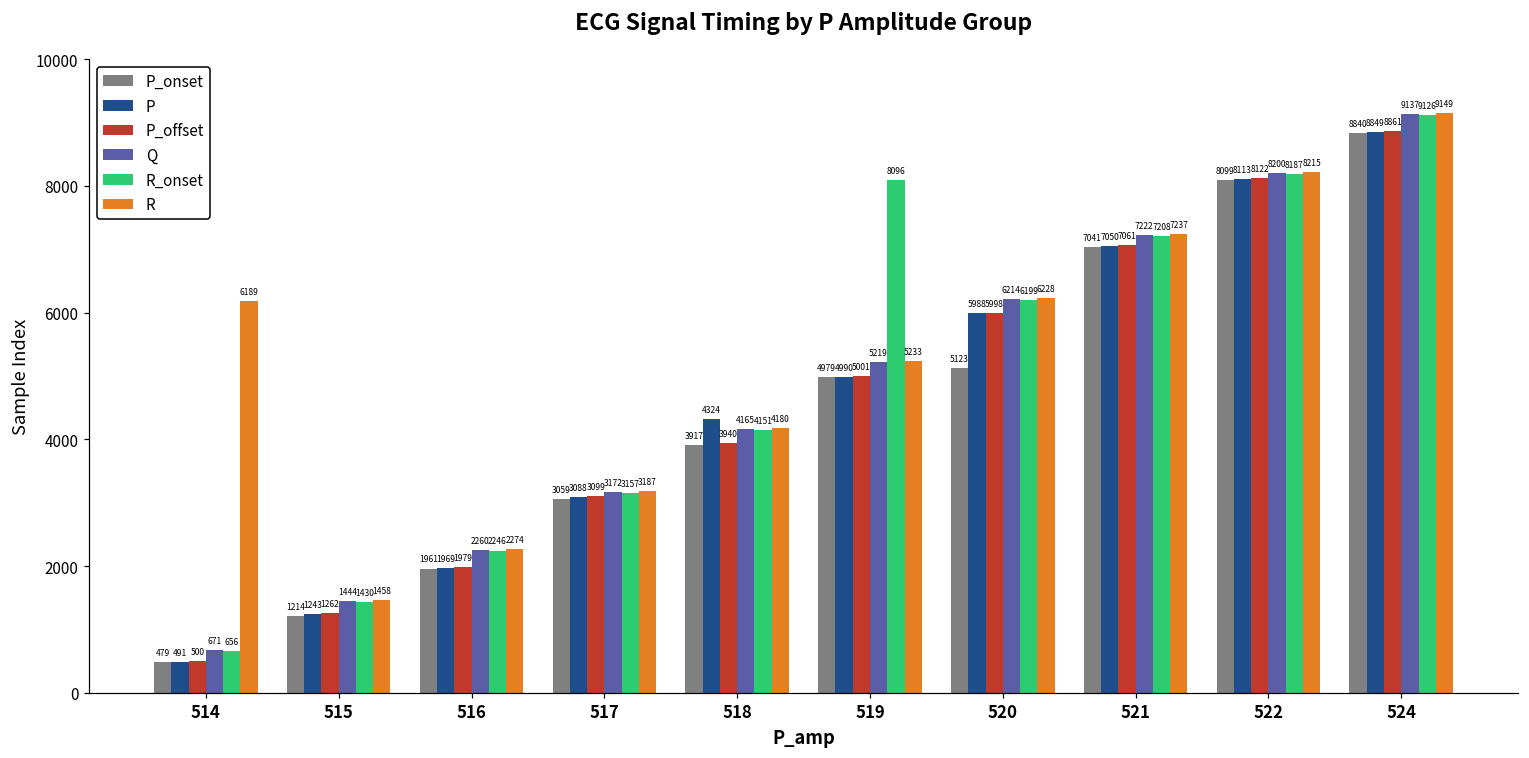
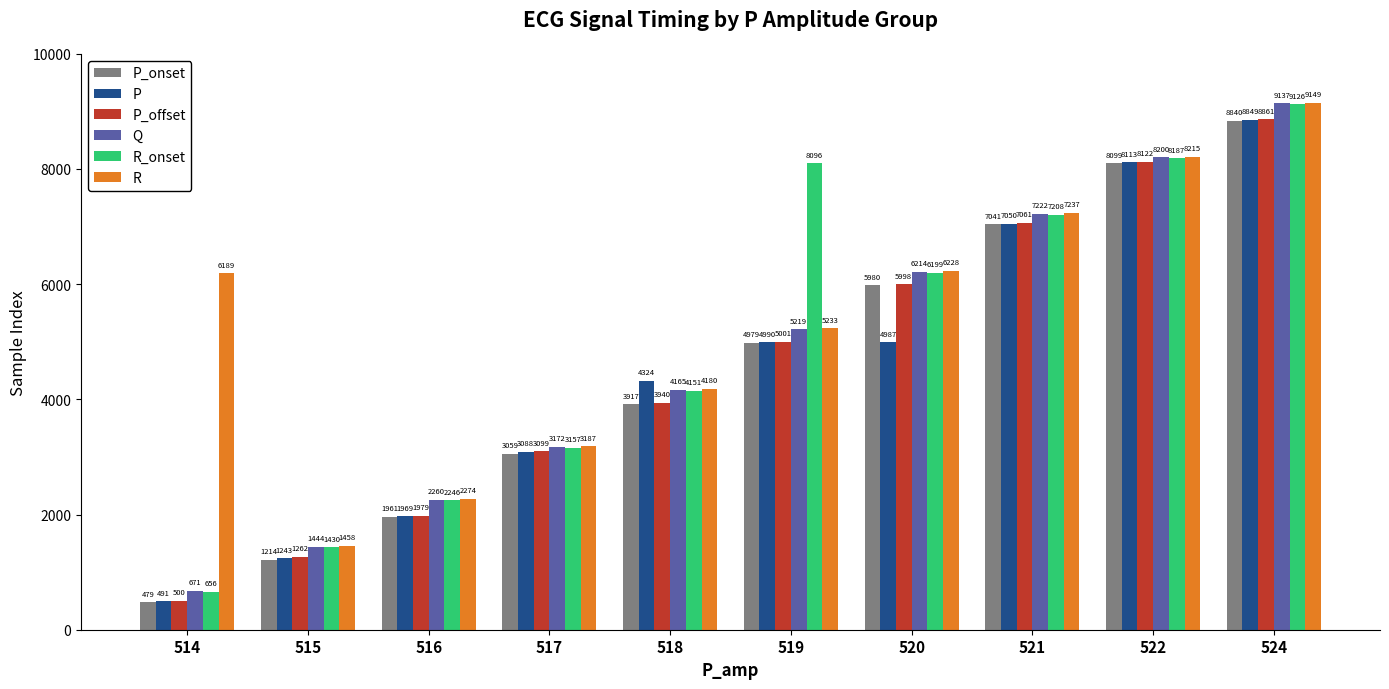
  {
    "P_onset": {
      "514": 479,
      "515": 1214,
      "516": 1961,
      "517": 3059,
      "518": 3917,
      "519": 4979,
-     "520": 5123,
+     "520": 5980,
      "521": 7041,
      "522": 8099,
      "524": 8840
    },
    "P": {
      "514": 491,
      "515": 1243,
      "516": 1969,
      "517": 3088,
      "518": 4324,
      "519": 4990,
-     "520": 5988,
+     "520": 4987,
      "521": 7050,
      "522": 8113,
      "524": 8849
    },
    "P_offset": {
      "514": 500,
      "515": 1262,
      "516": 1979,
      "517": 3099,
      "518": 3940,
      "519": 5001,
      "520": 5998,
      "521": 7061,
      "522": 8122,
      "524": 8861
    },
    "Q": {
      "514": 671,
      "515": 1444,
      "516": 2260,
      "517": 3172,
      "518": 4165,
      "519": 5219,
      "520": 6214,
      "521": 7222,
      "522": 8200,
      "524": 9137
    },
    "R_onset": {
      "514": 656,
      "515": 1430,
      "516": 2246,
      "517": 3157,
      "518": 4151,
      "519": 8096,
      "520": 6199,
      "521": 7208,
      "522": 8187,
      "524": 9126
    },
    "R": {
      "514": 6189,
      "515": 1458,
      "516": 2274,
      "517": 3187,
      "518": 4180,
      "519": 5233,
      "520": 6228,
      "521": 7237,
      "522": 8215,
      "524": 9149
    }
  }
